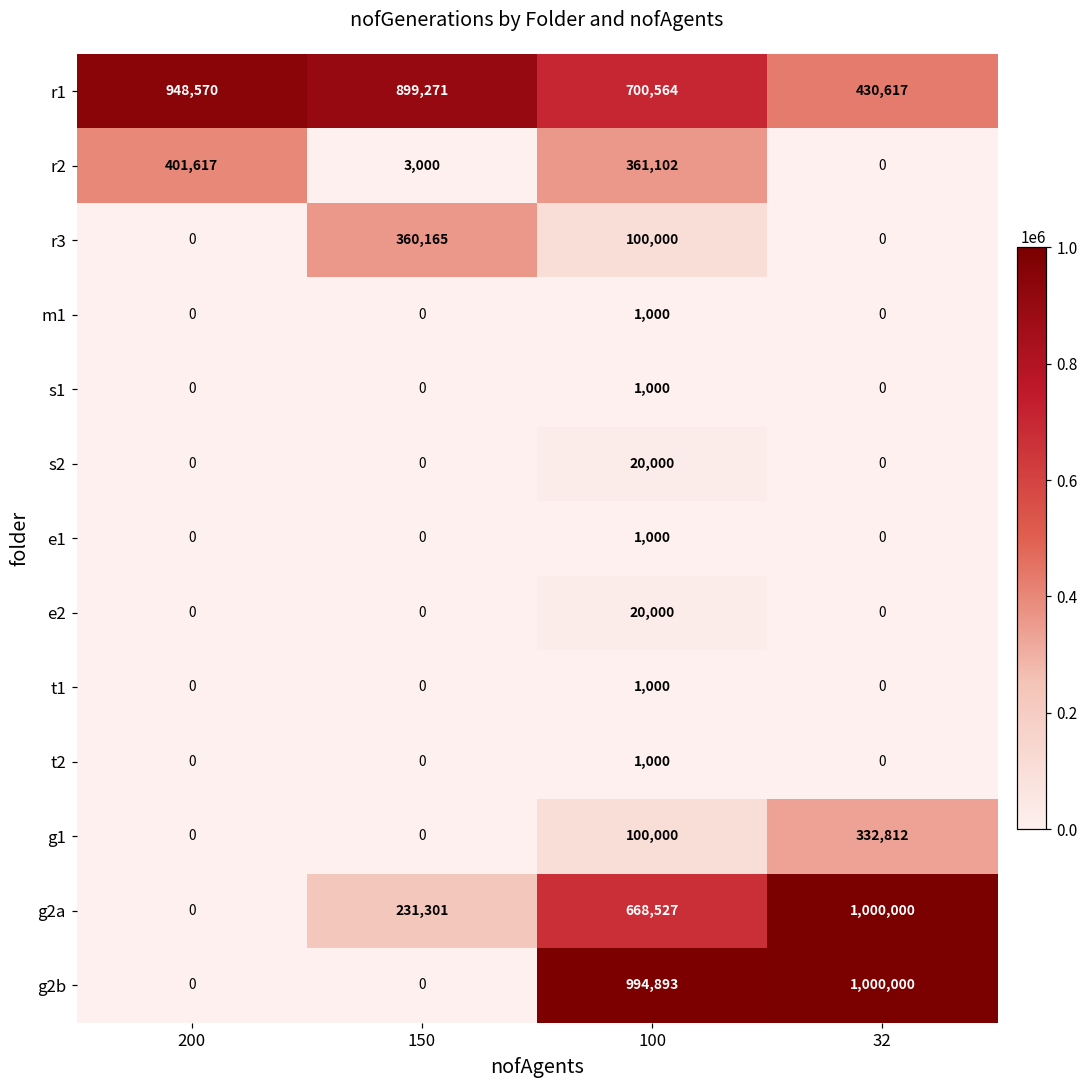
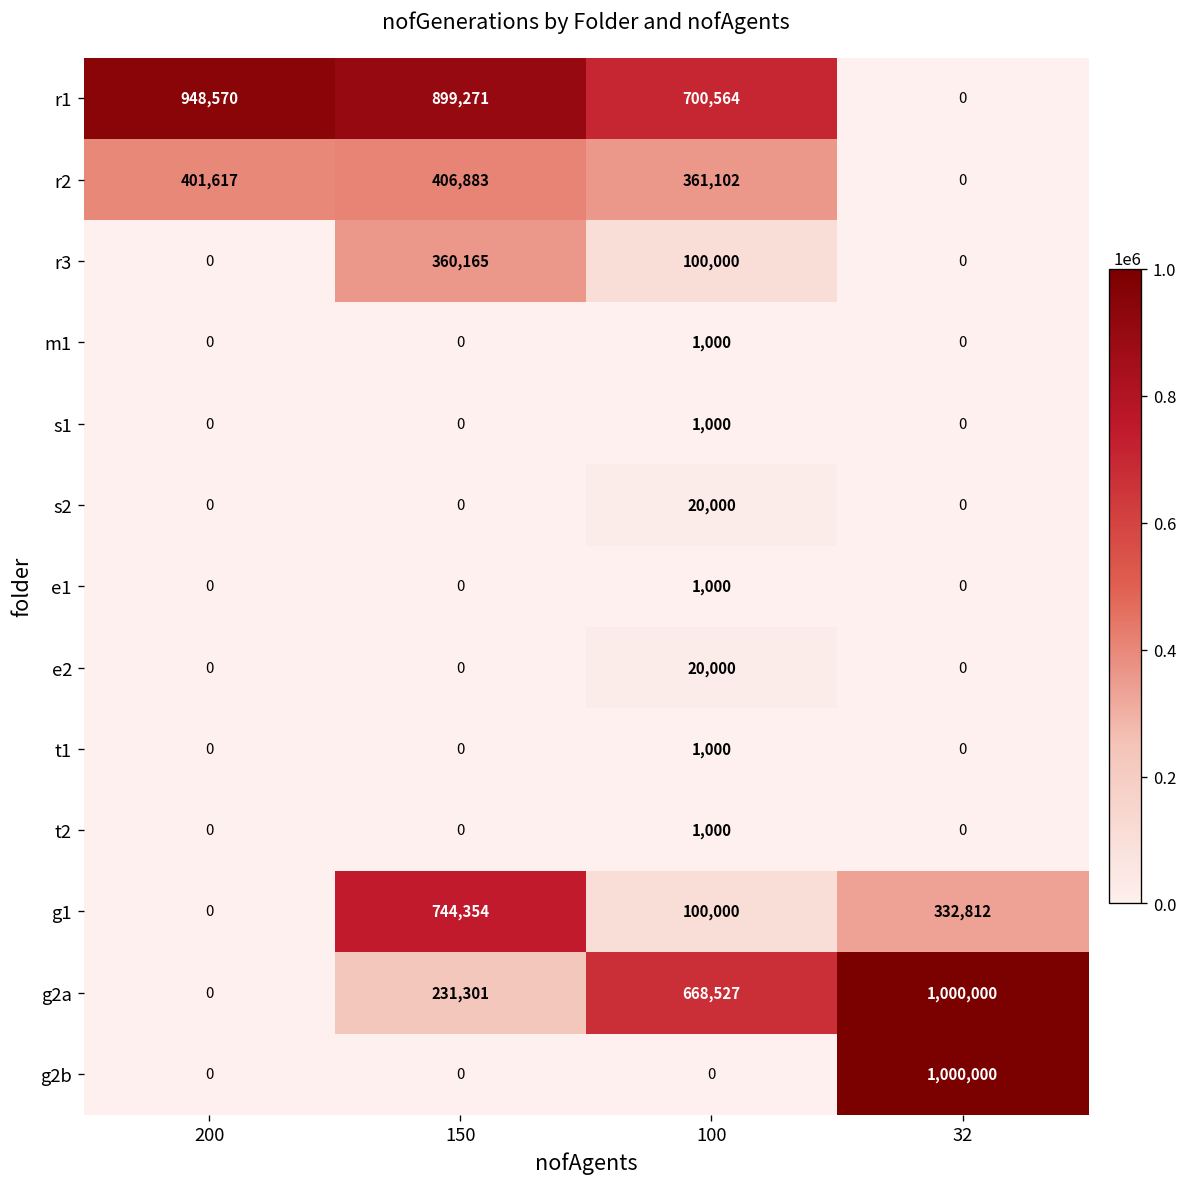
  {
    "r1": {
      "200": "948,570",
      "150": "899,271",
      "100": "700,564",
-     "32": "430,617"
+     "32": "0"
    },
    "r2": {
      "200": "401,617",
-     "150": "3,000",
+     "150": "406,883",
      "100": "361,102",
      "32": "0"
    },
    "r3": {
      "200": "0",
      "150": "360,165",
      "100": "100,000",
      "32": "0"
    },
    "m1": {
      "200": "0",
      "150": "0",
      "100": "1,000",
      "32": "0"
    },
    "s1": {
      "200": "0",
      "150": "0",
      "100": "1,000",
      "32": "0"
    },
    "s2": {
      "200": "0",
      "150": "0",
      "100": "20,000",
      "32": "0"
    },
    "e1": {
      "200": "0",
      "150": "0",
      "100": "1,000",
      "32": "0"
    },
    "e2": {
      "200": "0",
      "150": "0",
      "100": "20,000",
      "32": "0"
    },
    "t1": {
      "200": "0",
      "150": "0",
      "100": "1,000",
      "32": "0"
    },
    "t2": {
      "200": "0",
      "150": "0",
      "100": "1,000",
      "32": "0"
    },
    "g1": {
      "200": "0",
-     "150": "0",
+     "150": "744,354",
      "100": "100,000",
      "32": "332,812"
    },
    "g2a": {
      "200": "0",
      "150": "231,301",
      "100": "668,527",
      "32": "1,000,000"
    },
    "g2b": {
      "200": "0",
      "150": "0",
-     "100": "994,893",
+     "100": "0",
      "32": "1,000,000"
    }
  }
